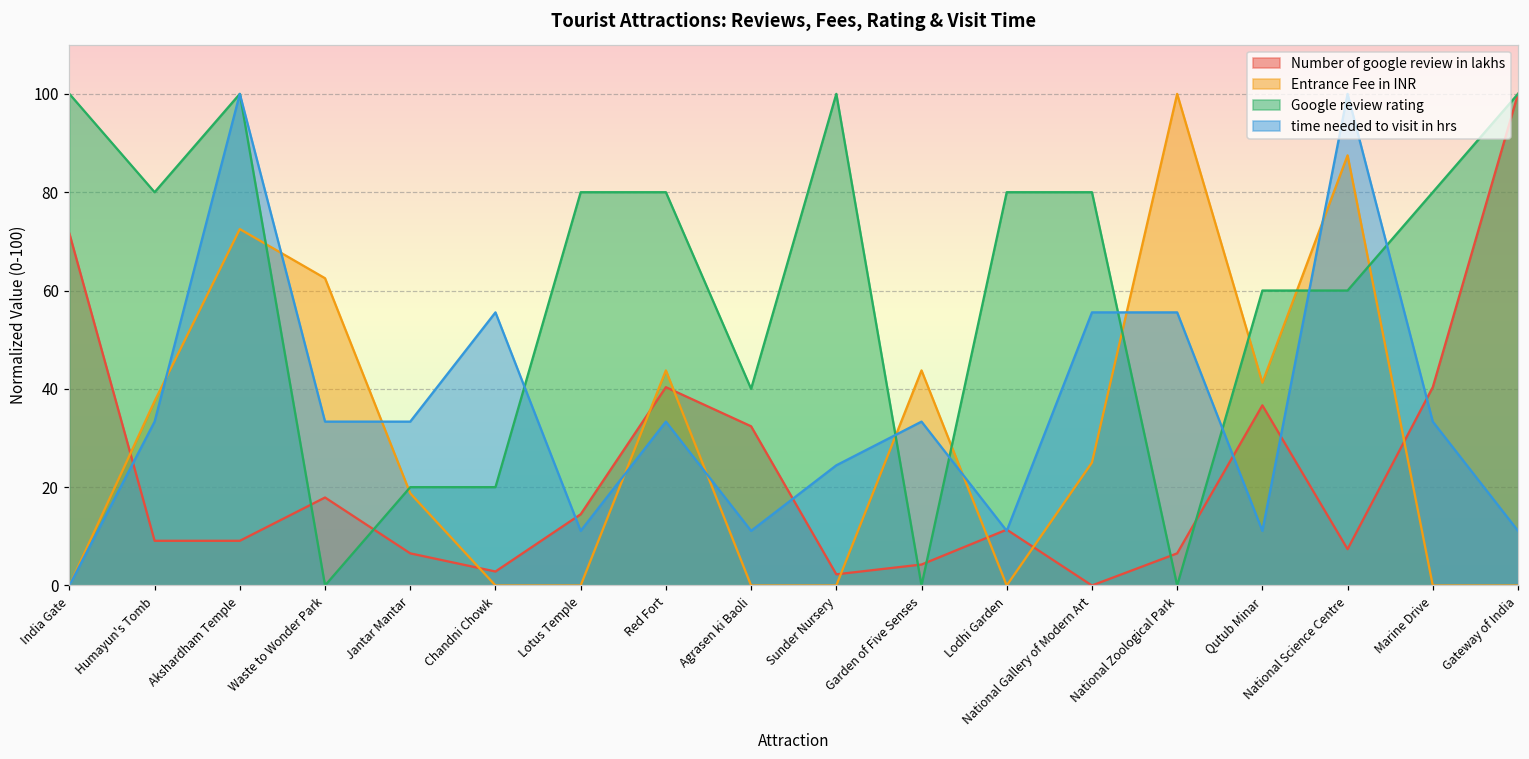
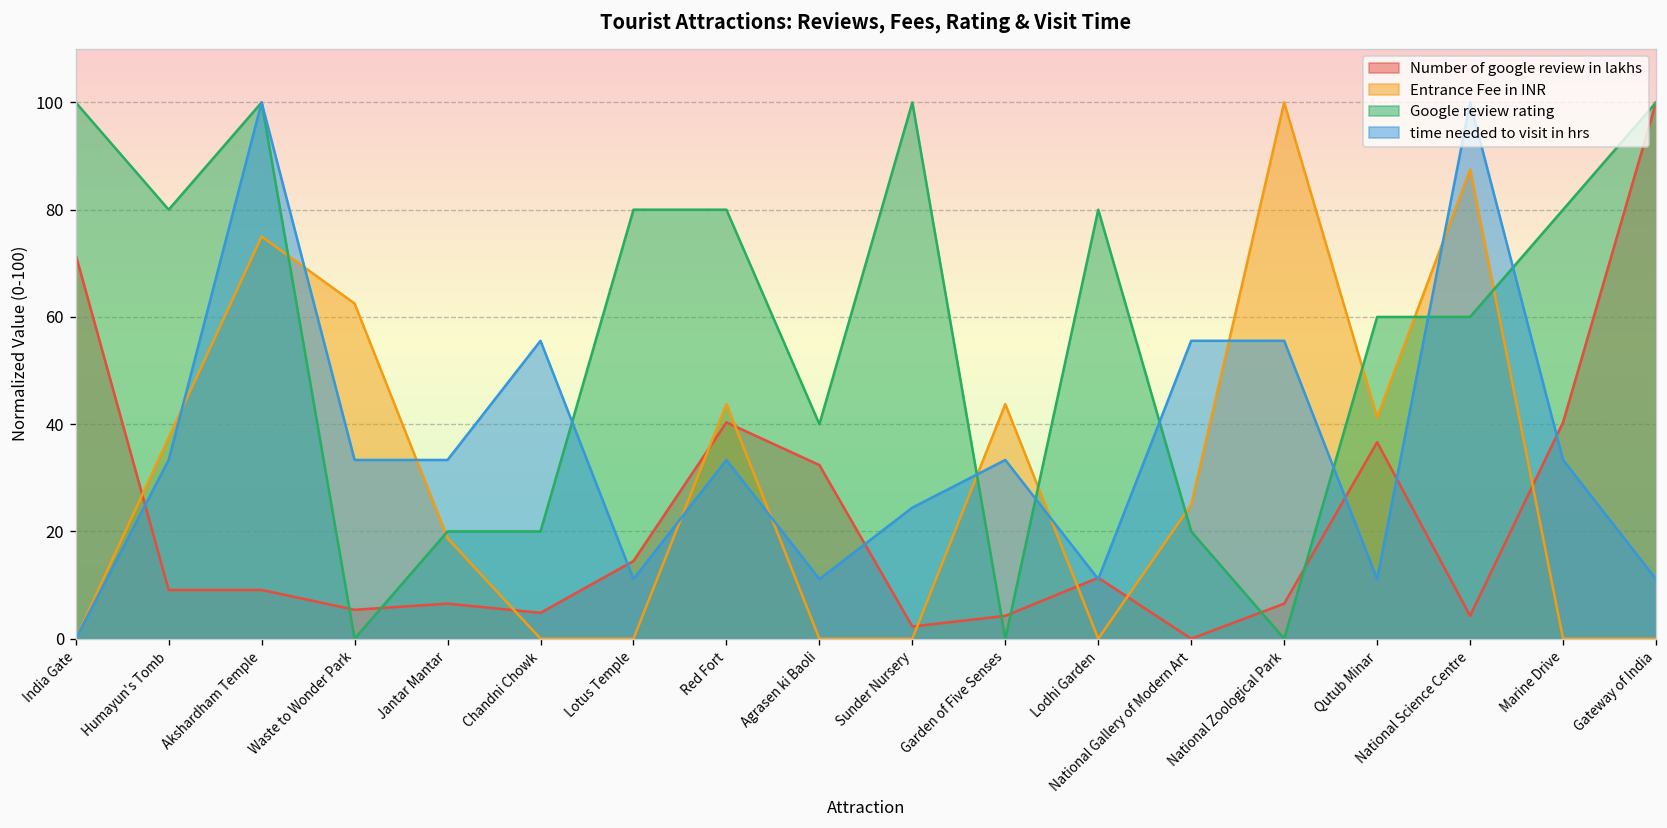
  {
    "Number of google review in lakhs": {
      "India Gate": 72,
      "Humayun's Tomb": 9,
      "Akshardham Temple": 9,
-     "Waste to Wonder Park": 18,
+     "Waste to Wonder Park": 5,
      "Jantar Mantar": 7,
-     "Chandni Chowk": 3,
+     "Chandni Chowk": 5,
      "Lotus Temple": 14,
      "Red Fort": 40,
      "Agrasen ki Baoli": 32,
      "Sunder Nursery": 2,
      "Garden of Five Senses": 4,
      "National Gallery of Modern Art": 0,
      "National Zoological Park": 7,
      "Qutub Minar": 37,
-     "National Science Centre": 7,
+     "National Science Centre": 4,
      "Marine Drive": 40
    },
    "Entrance Fee in INR": {
      "Humayun's Tomb": 38,
-     "Akshardham Temple": 73,
+     "Akshardham Temple": 75,
      "Waste to Wonder Park": 63,
      "Jantar Mantar": 19,
      "Chandni Chowk": 0,
      "Lotus Temple": 0,
      "Red Fort": 44,
      "Agrasen ki Baoli": 0,
      "Sunder Nursery": 0,
      "Garden of Five Senses": 44,
      "Lodhi Garden": 0,
      "National Gallery of Modern Art": 25,
      "National Zoological Park": 100,
      "Qutub Minar": 41,
      "National Science Centre": 88,
      "Marine Drive": 0,
      "Gateway of India": 0
    },
    "Google review rating": {
      "India Gate": 100,
      "Humayun's Tomb": 80,
      "Waste to Wonder Park": 0,
      "Jantar Mantar": 20,
      "Chandni Chowk": 20,
      "Lotus Temple": 80,
      "Red Fort": 80,
      "Agrasen ki Baoli": 40,
      "Sunder Nursery": 100,
      "Garden of Five Senses": 0,
      "Lodhi Garden": 80,
-     "National Gallery of Modern Art": 80,
+     "National Gallery of Modern Art": 20,
      "National Zoological Park": 0,
      "Qutub Minar": 60,
      "National Science Centre": 60,
      "Marine Drive": 80
    },
    "time needed to visit in hrs": {
      "Humayun's Tomb": 33,
      "Waste to Wonder Park": 33,
      "Jantar Mantar": 33,
      "Chandni Chowk": 56,
      "Lotus Temple": 11,
      "Red Fort": 33,
      "Agrasen ki Baoli": 11,
      "Sunder Nursery": 24,
      "Garden of Five Senses": 33,
      "National Gallery of Modern Art": 56,
      "National Zoological Park": 56,
      "Qutub Minar": 11,
      "Marine Drive": 33,
      "Gateway of India": 11
    }
  }
